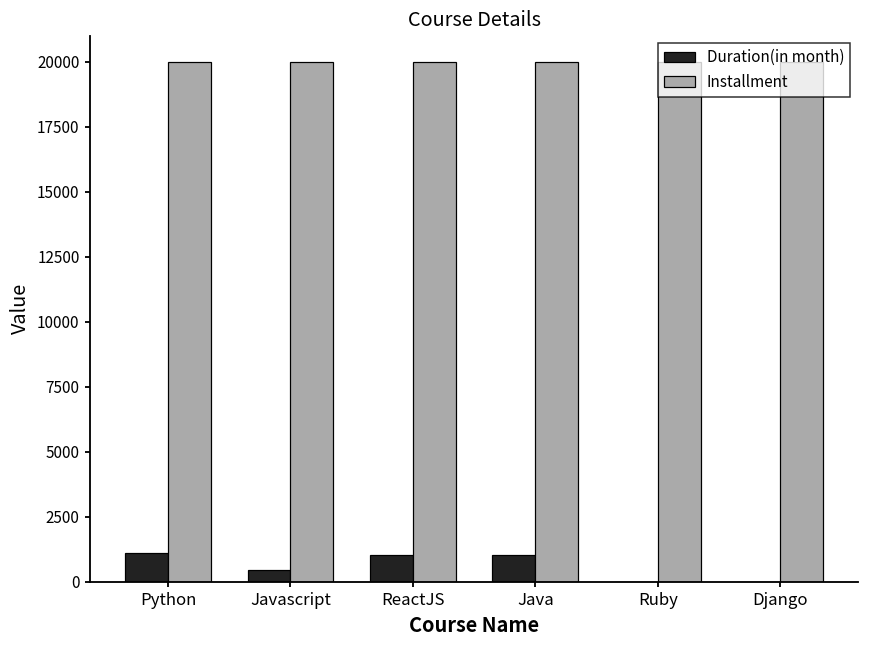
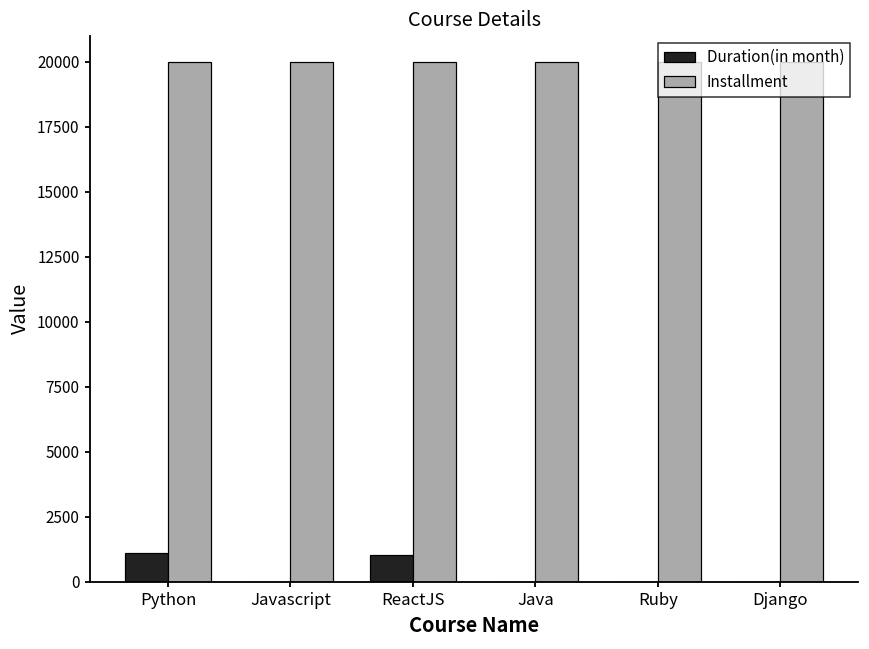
  {
    "Duration(in month)": {
      "Python": 1100,
-     "Javascript": 500,
+     "Javascript": 0,
      "ReactJS": 1000,
-     "Java": 1000
+     "Java": 0
    },
    "Installment": {
      "Python": 20000,
      "Javascript": 20000,
      "ReactJS": 20000,
      "Java": 20000
    }
  }
